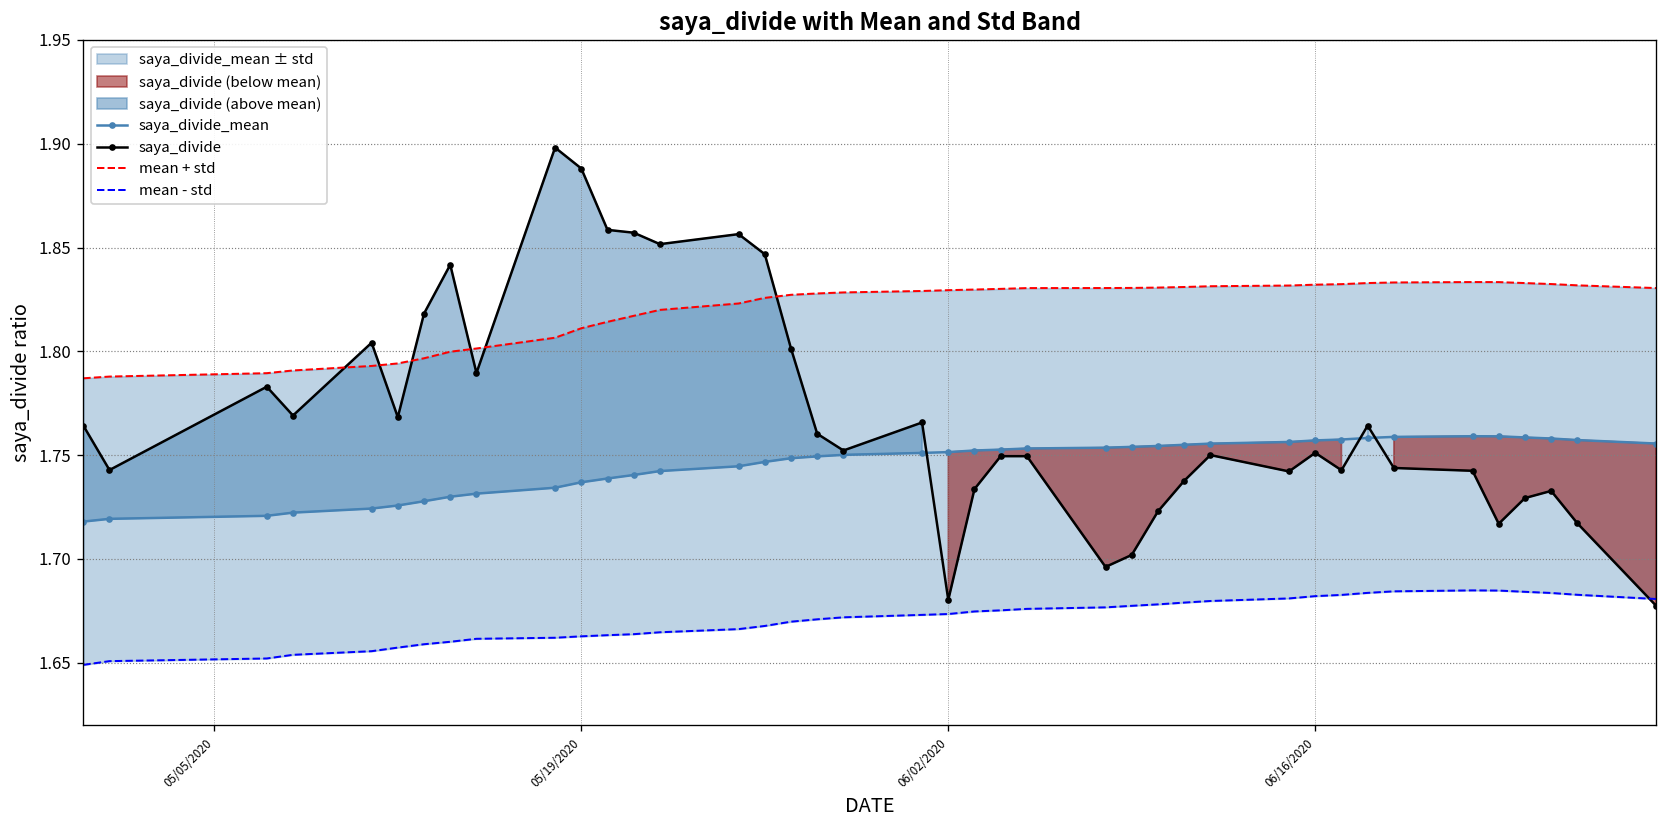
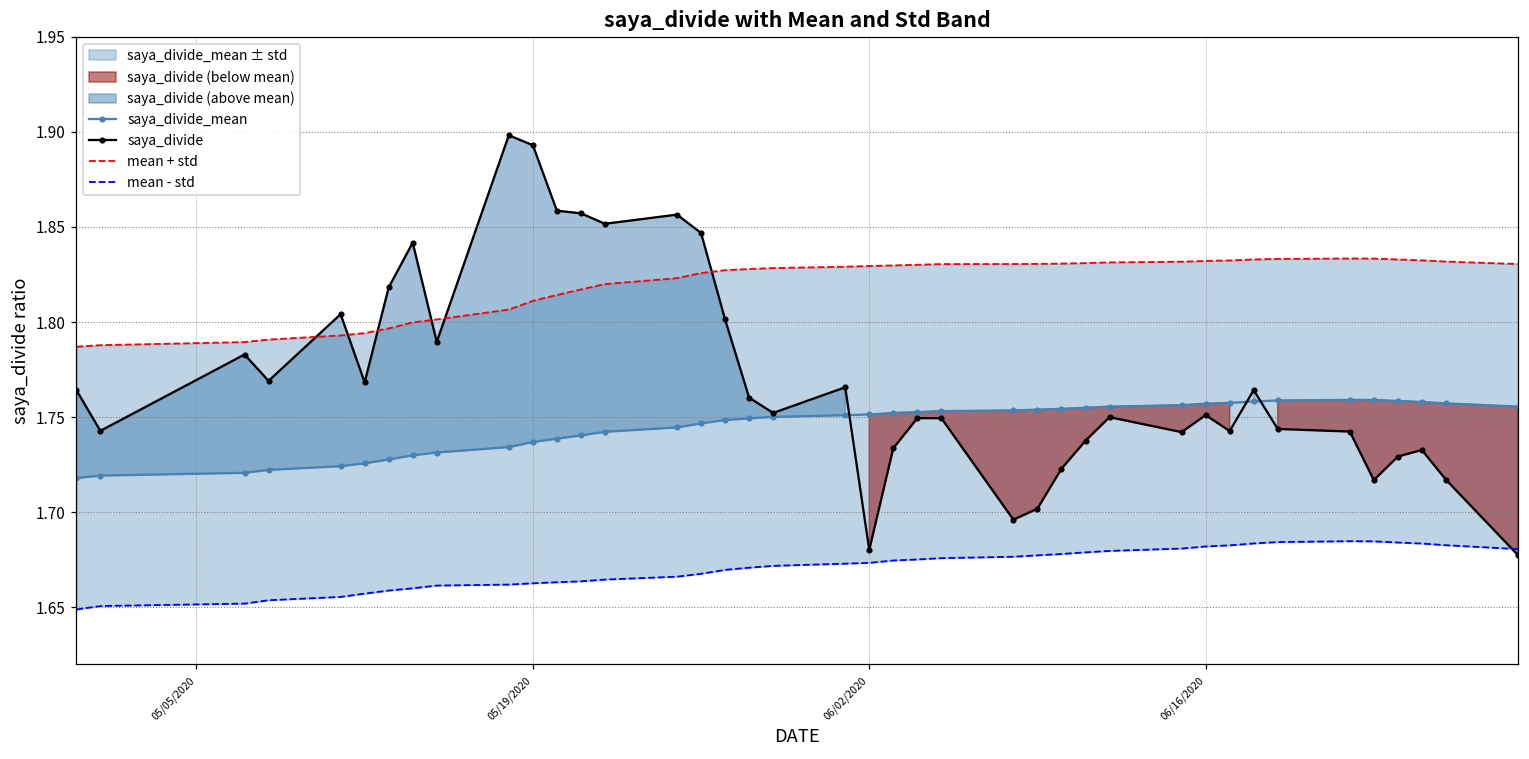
  {
    "saya_divide": {
-     "05/19/2020": 1.888,
+     "05/19/2020": 1.893,
      "06/02/2020": 1.680,
      "06/16/2020": 1.751
    },
    "mean - std": {
      "05/19/2020": 1.663,
      "06/02/2020": 1.673,
      "06/16/2020": 1.682
    }
  }
